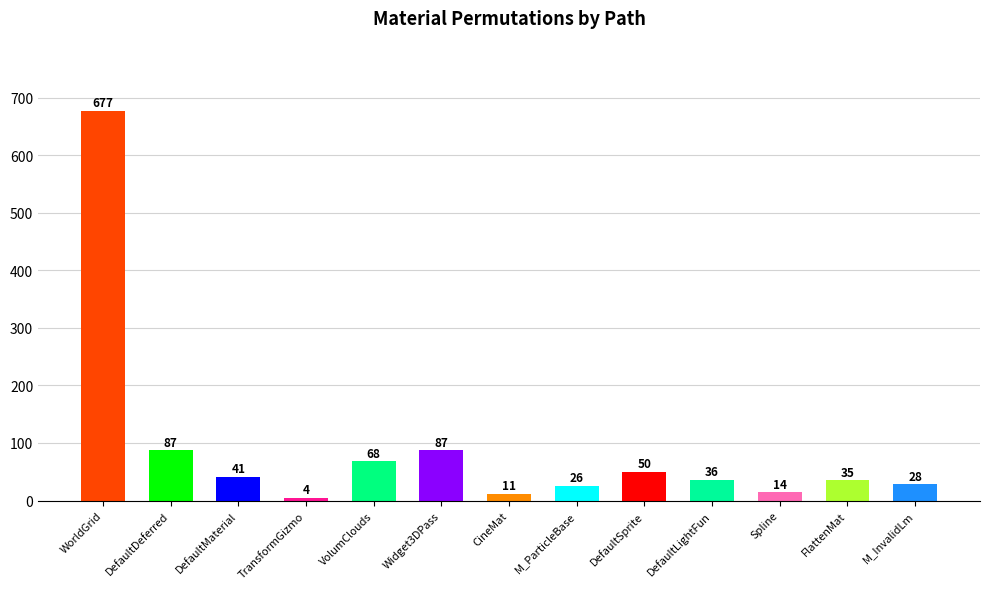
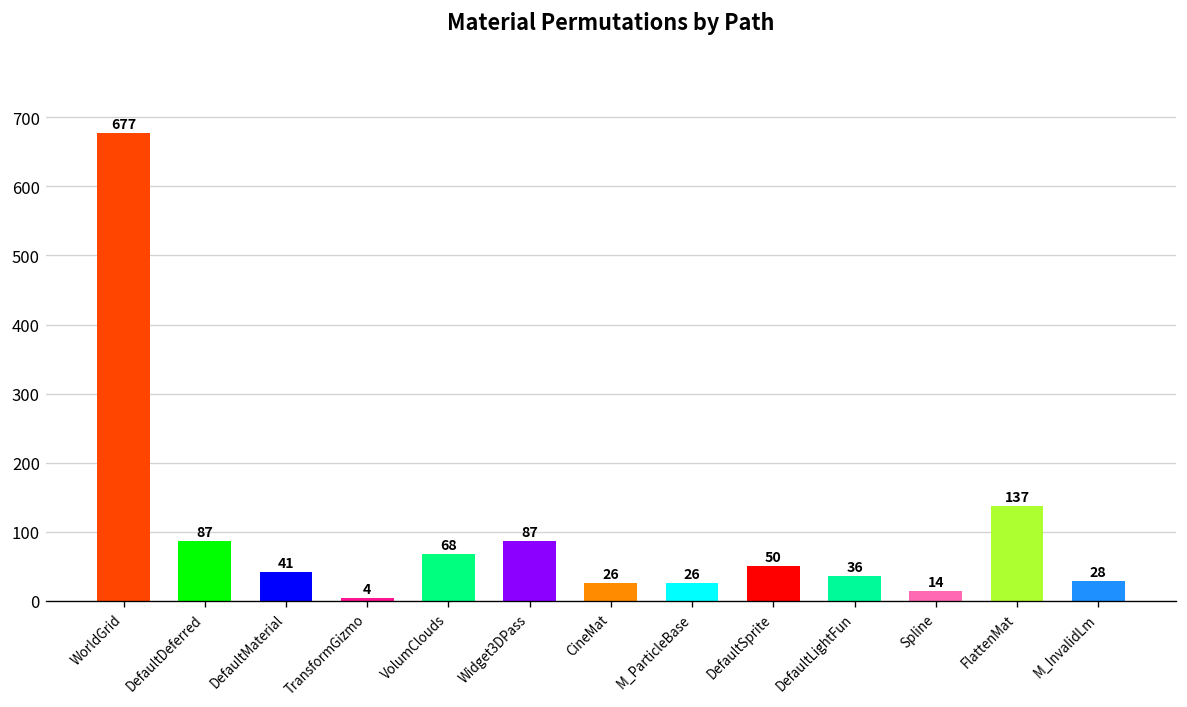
  {
    "WorldGrid": 677,
    "DefaultDeferred": 87,
    "DefaultMaterial": 41,
    "TransformGizmo": 4,
    "VolumClouds": 68,
    "Widget3DPass": 87,
-   "CineMat": 11,
+   "CineMat": 26,
    "M_ParticleBase": 26,
    "DefaultSprite": 50,
    "DefaultLightFun": 36,
    "Spline": 14,
-   "FlattenMat": 35,
+   "FlattenMat": 137,
    "M_InvalidLm": 28
  }
